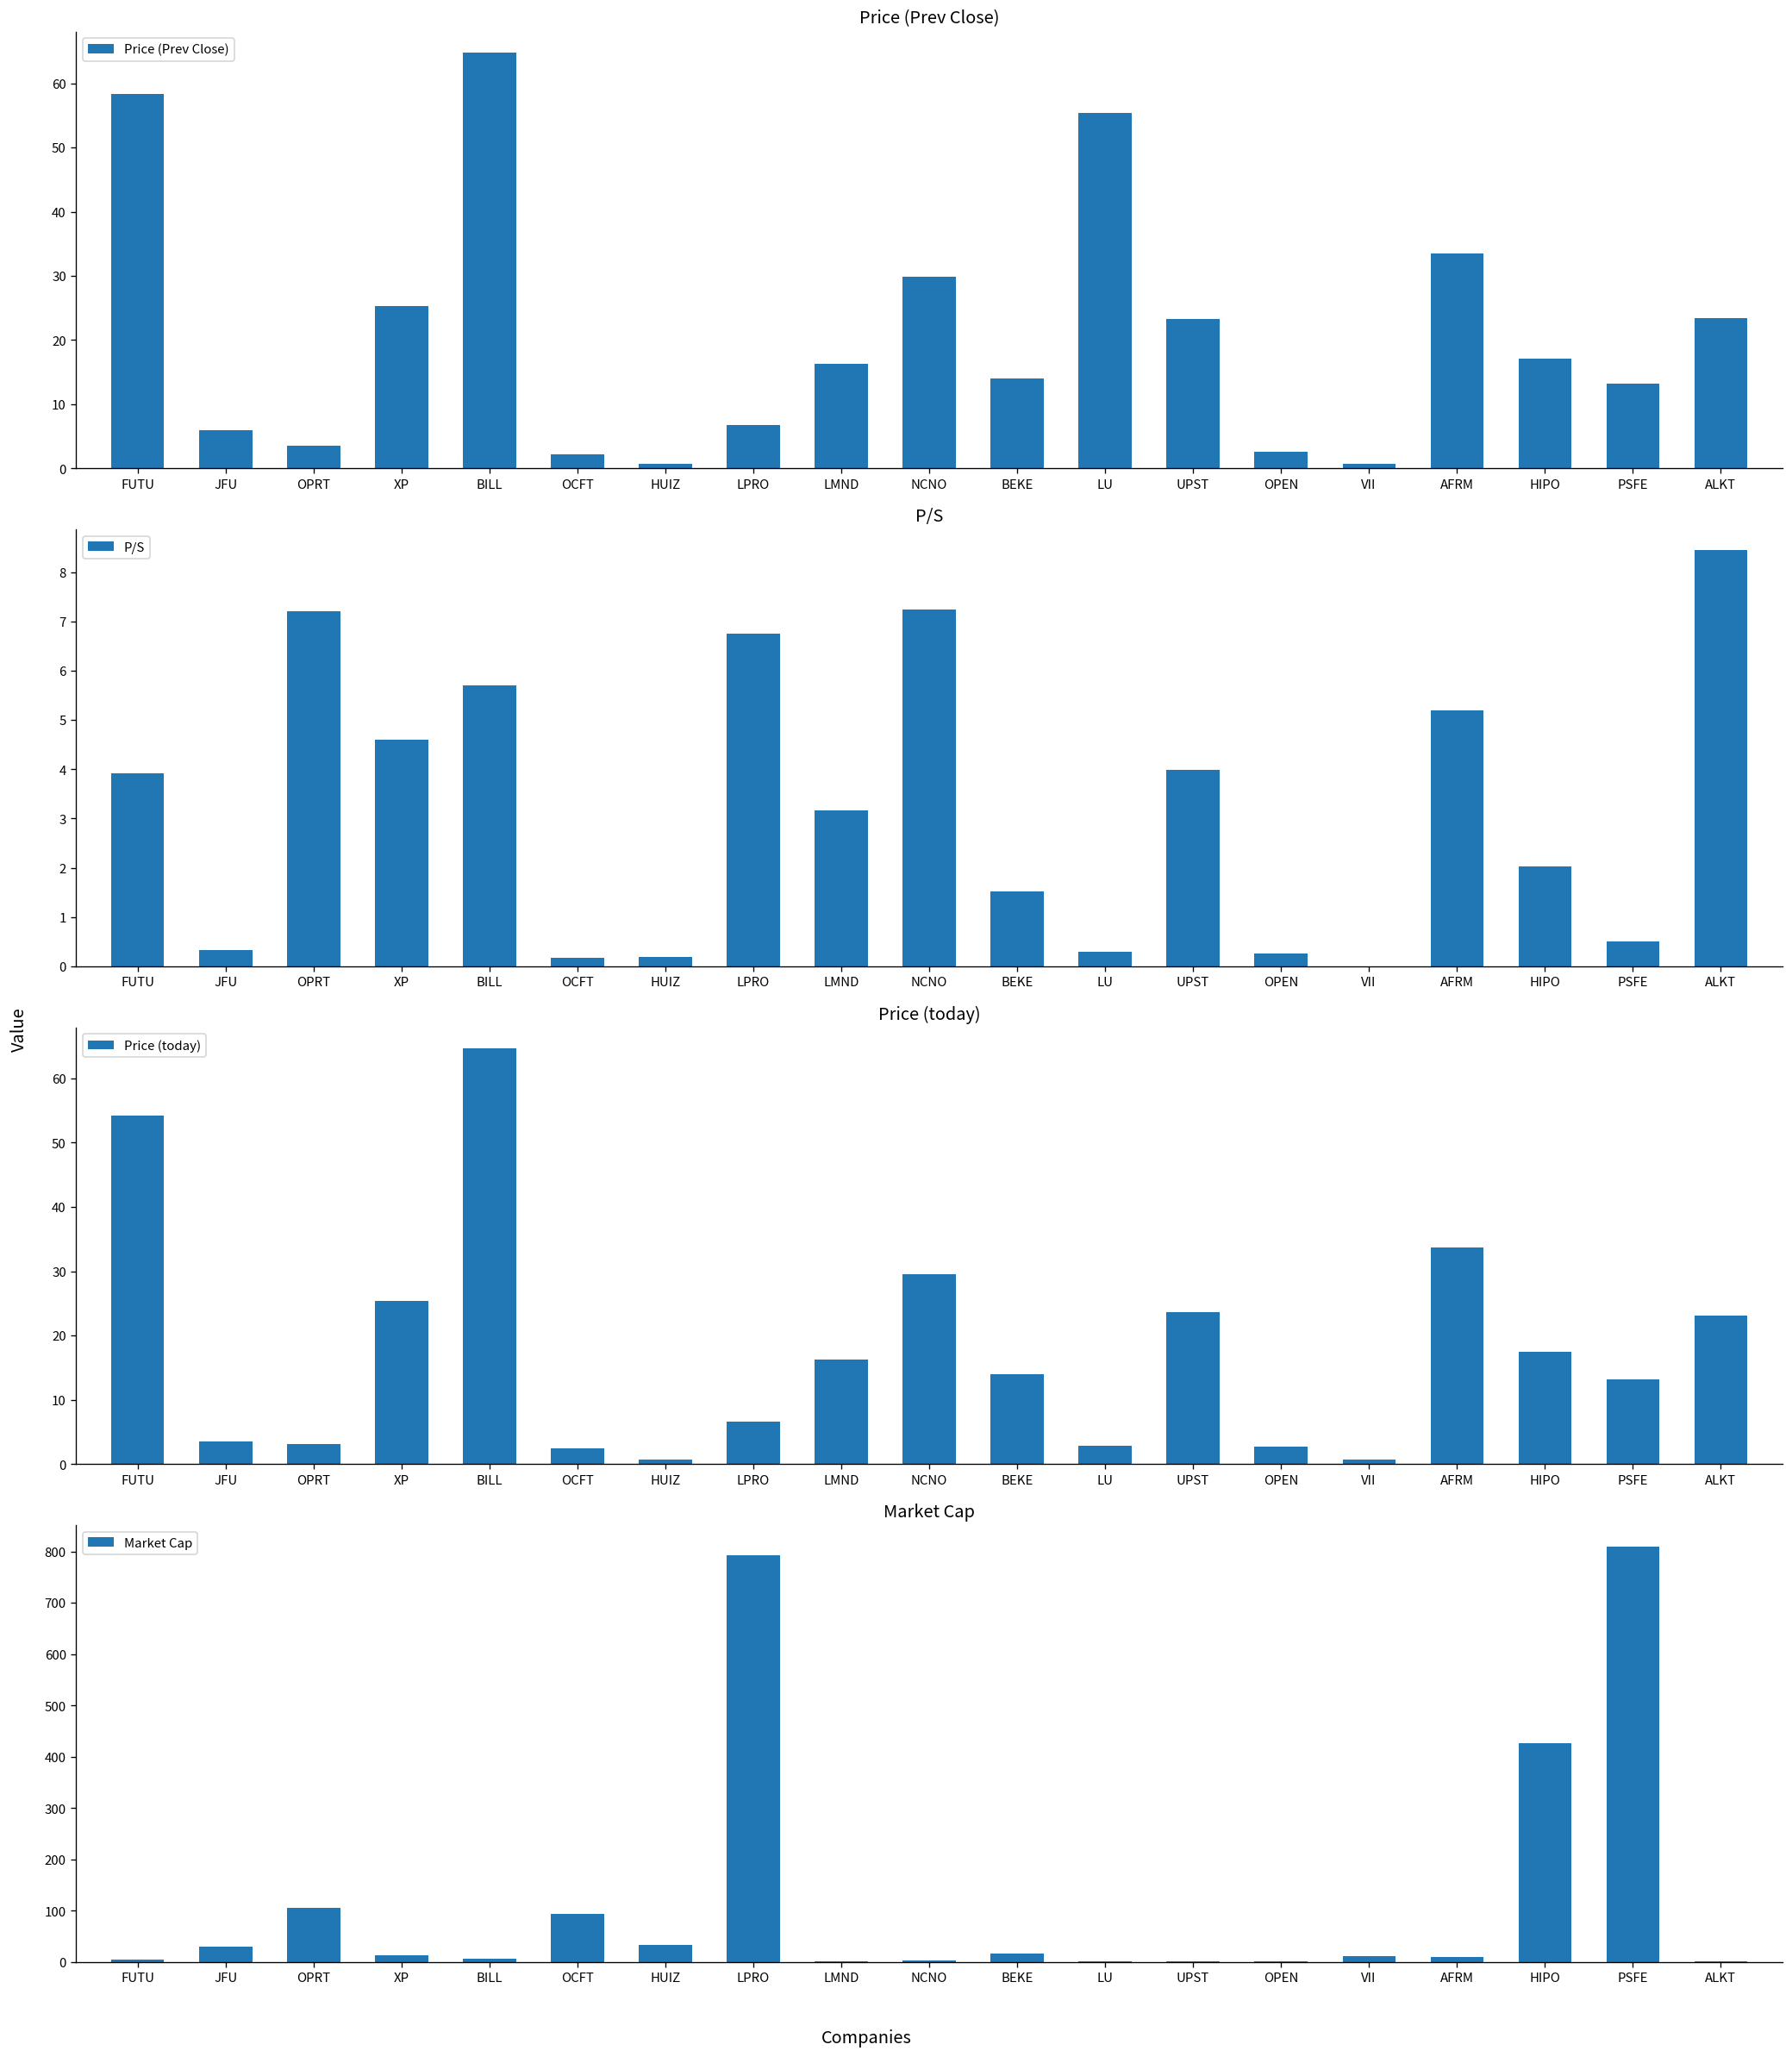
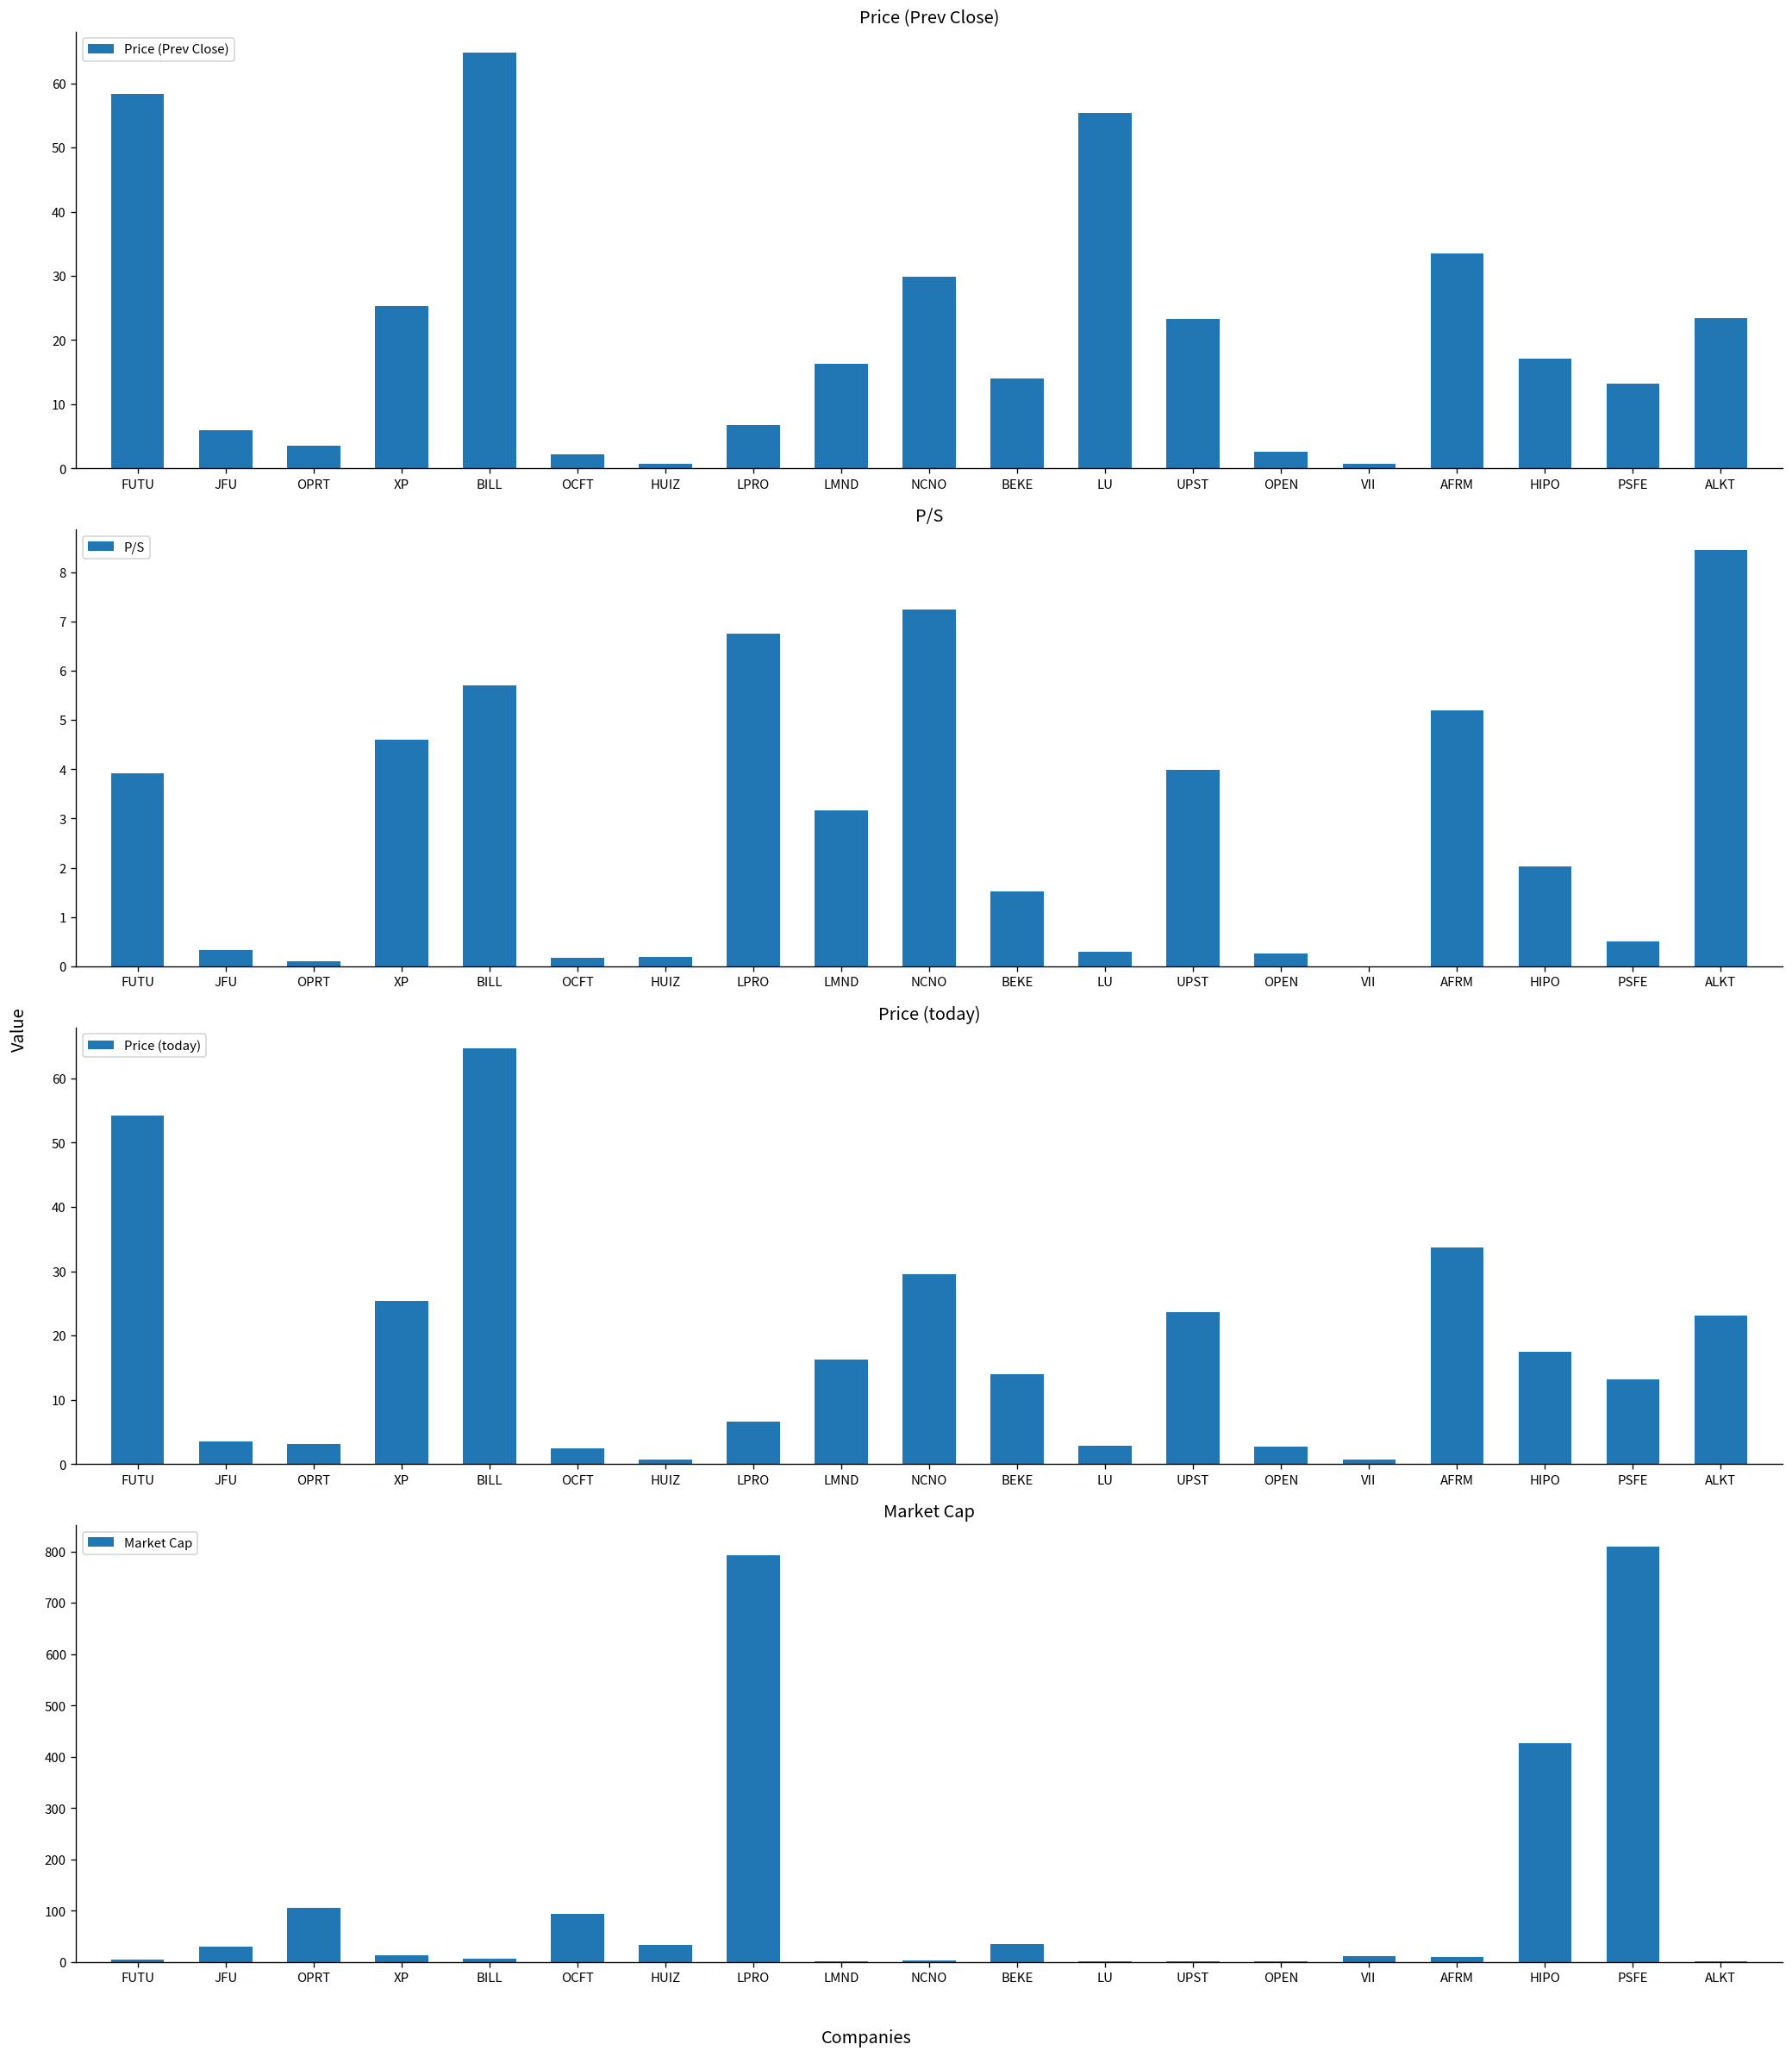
  {
    "Price (Prev Close)": {
      "FUTU": 58,
      "JFU": 6,
      "OPRT": 4,
      "XP": 25,
      "BILL": 65,
      "OCFT": 2,
      "HUIZ": 1,
      "LPRO": 7,
      "LMND": 16,
      "NCNO": 30,
      "BEKE": 14,
      "LU": 55,
      "UPST": 23,
      "OPEN": 3,
      "VII": 1,
      "AFRM": 33,
      "HIPO": 17,
      "PSFE": 13,
      "ALKT": 23
    },
    "P/S": {
      "FUTU": 3.9,
      "JFU": 0.3,
-     "OPRT": 7.2,
+     "OPRT": 0.1,
      "XP": 4.6,
      "BILL": 5.7,
      "OCFT": 0.2,
      "HUIZ": 0.2,
      "LPRO": 6.8,
      "LMND": 3.2,
      "NCNO": 7.2,
      "BEKE": 1.5,
      "LU": 0.3,
      "UPST": 4.0,
      "OPEN": 0.3,
      "VII": 0.0,
      "AFRM": 5.2,
      "HIPO": 2.0,
      "PSFE": 0.5,
      "ALKT": 8.4
    },
    "Price (today)": {
      "FUTU": 54,
      "JFU": 4,
      "OPRT": 3,
      "XP": 25,
      "BILL": 65,
      "OCFT": 2,
      "HUIZ": 1,
      "LPRO": 7,
      "LMND": 16,
      "NCNO": 30,
      "BEKE": 14,
      "LU": 3,
      "UPST": 24,
      "OPEN": 3,
      "VII": 1,
      "AFRM": 34,
      "HIPO": 18,
      "PSFE": 13,
      "ALKT": 23
    },
    "Market Cap": {
      "JFU": 30,
      "OPRT": 110,
      "XP": 10,
      "BILL": 10,
      "OCFT": 90,
      "HUIZ": 30,
      "LPRO": 790,
-     "BEKE": 20,
+     "BEKE": 40,
      "VII": 10,
      "AFRM": 10,
      "HIPO": 430,
      "PSFE": 810
    }
  }
